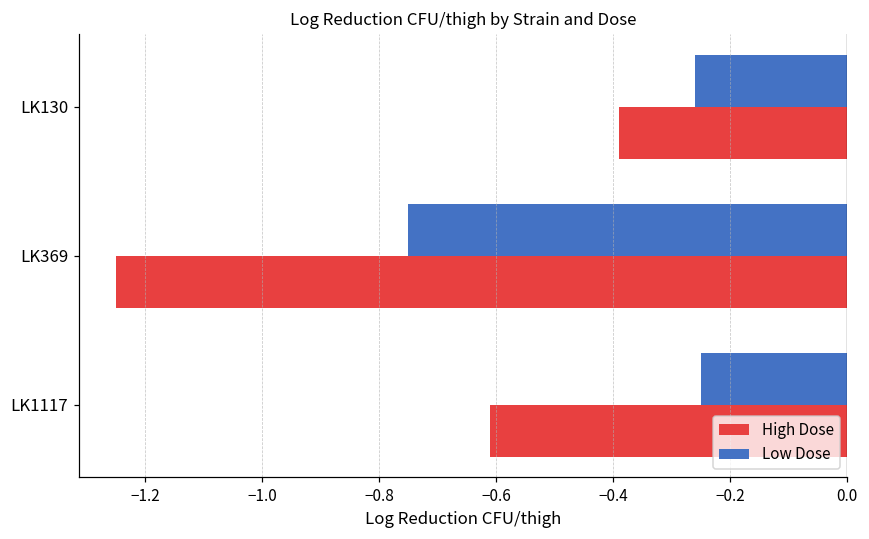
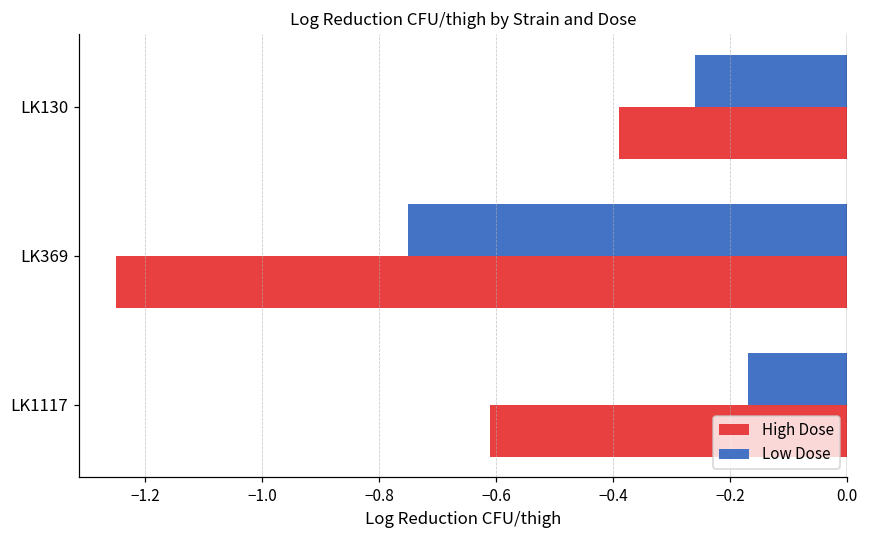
  {
    "High Dose": {
      "LK130": -0.39,
      "LK369": -1.25,
      "LK1117": -0.61
    },
    "Low Dose": {
      "LK130": -0.26,
      "LK369": -0.75,
-     "LK1117": -0.25
+     "LK1117": -0.17
    }
  }
